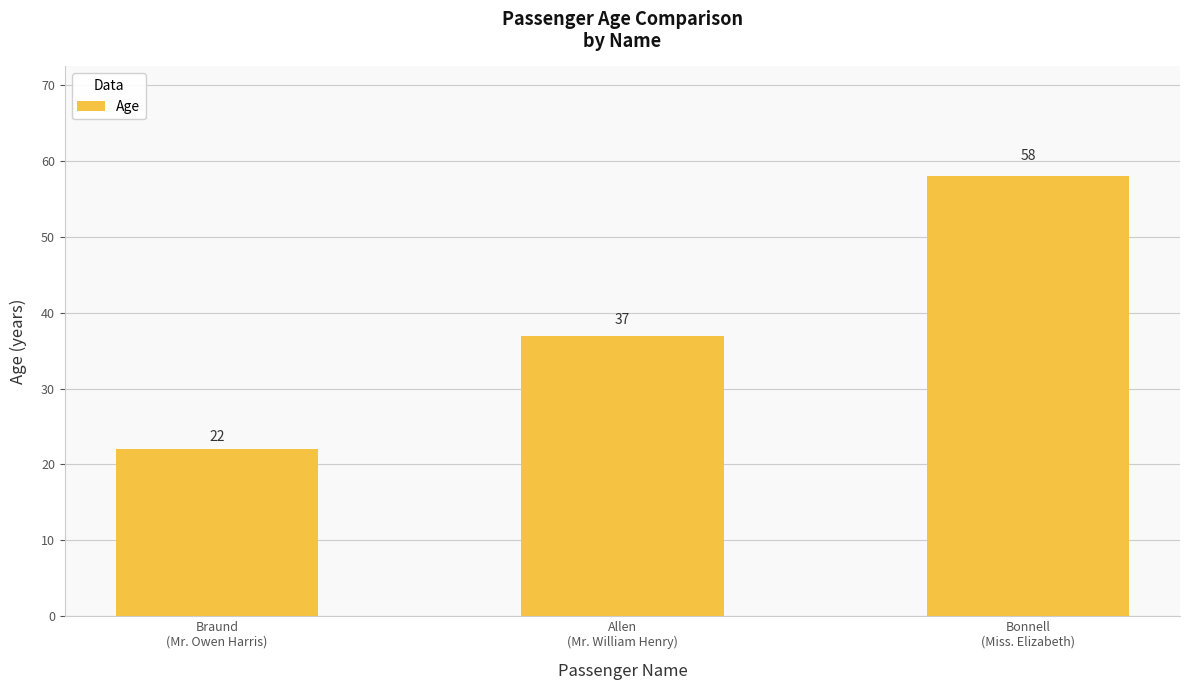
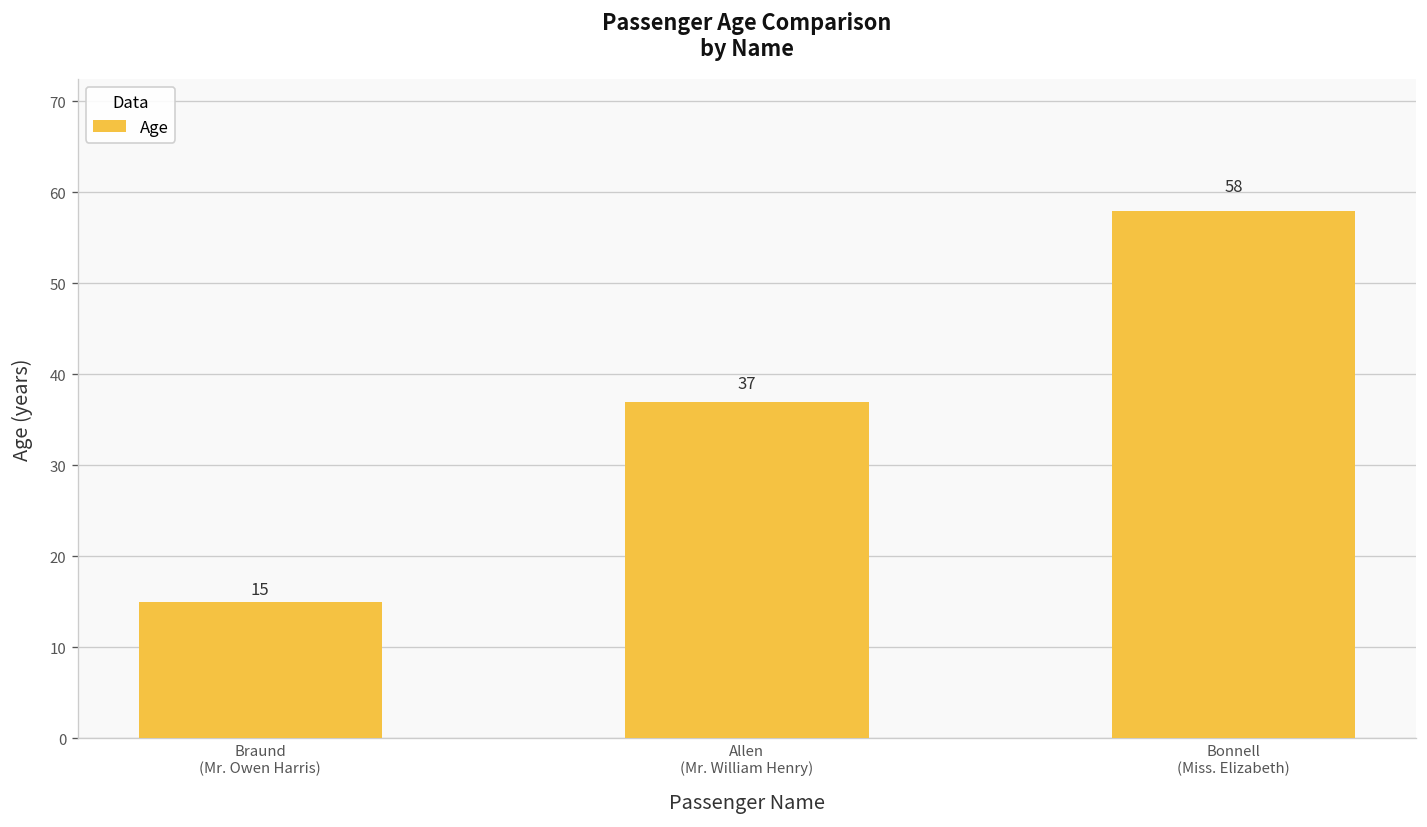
  {
-   "Braund (Mr. Owen Harris)": 22,
+   "Braund (Mr. Owen Harris)": 15,
    "Allen (Mr. William Henry)": 37,
    "Bonnell (Miss. Elizabeth)": 58
  }
